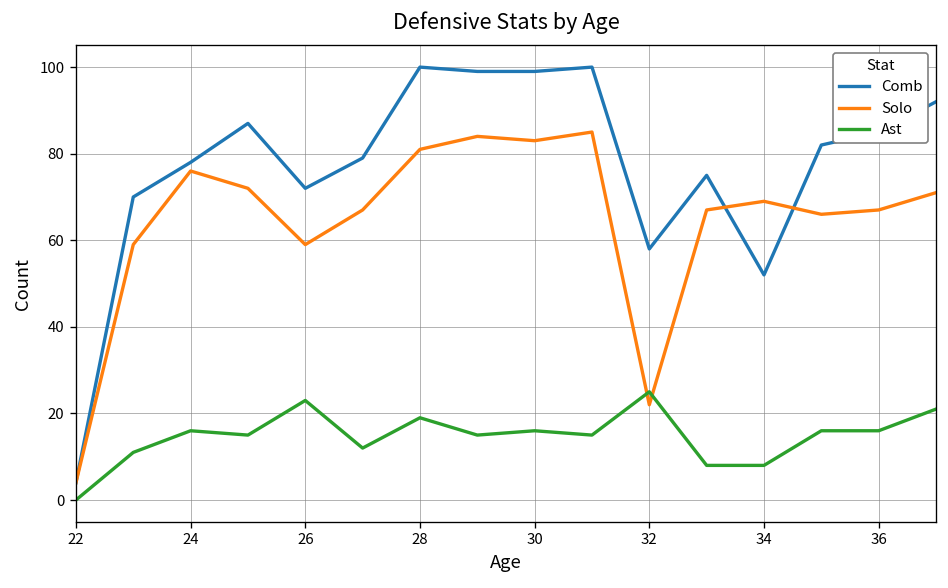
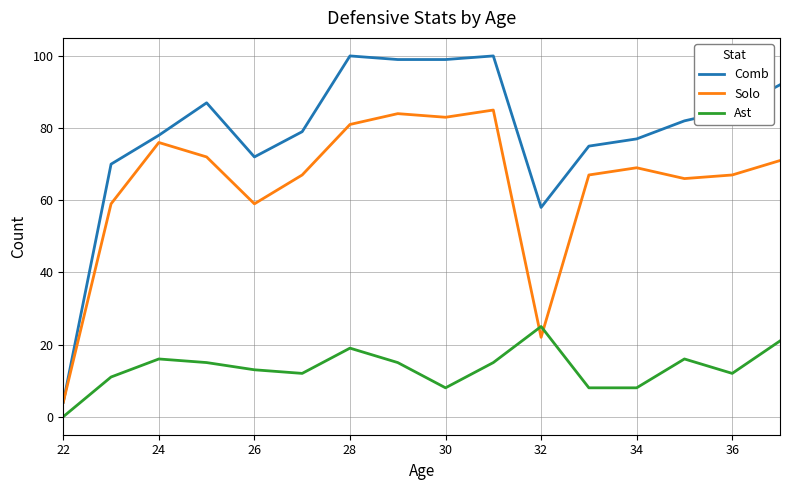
  {
    "Comb": {
      "24": 78,
      "26": 72,
      "28": 100,
      "30": 99,
      "32": 58,
-     "34": 52
+     "34": 77
    },
    "Solo": {
      "24": 76,
      "26": 59,
      "28": 81,
      "30": 83,
      "32": 22,
      "34": 69,
      "36": 67
    },
    "Ast": {
      "22": 0,
      "24": 16,
-     "26": 23,
+     "26": 13,
      "28": 19,
-     "30": 16,
+     "30": 8,
      "32": 25,
      "34": 8,
-     "36": 16
+     "36": 12
    }
  }
